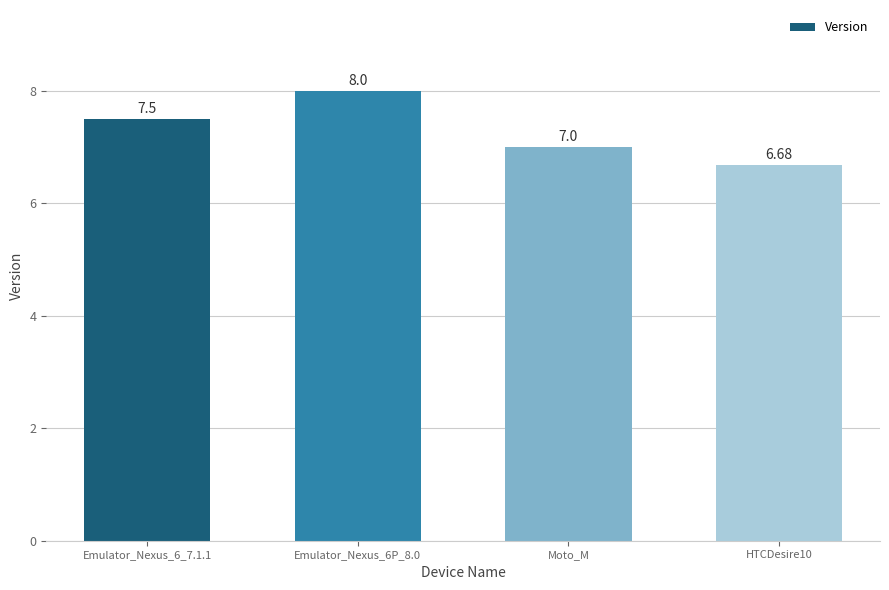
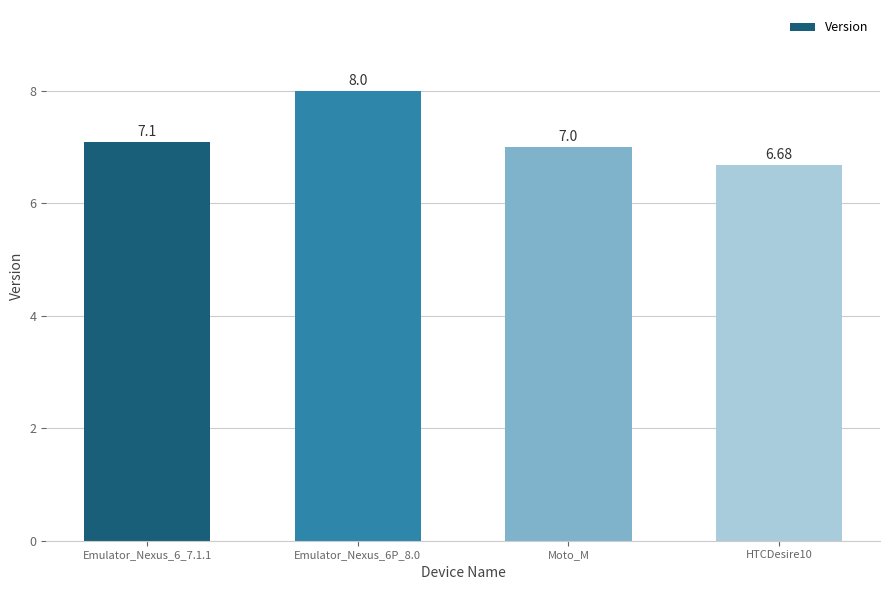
  {
-   "Emulator_Nexus_6_7.1.1": 7.5,
+   "Emulator_Nexus_6_7.1.1": 7.1,
    "Emulator_Nexus_6P_8.0": 8.0,
    "Moto_M": 7.0,
    "HTCDesire10": 6.68
  }
